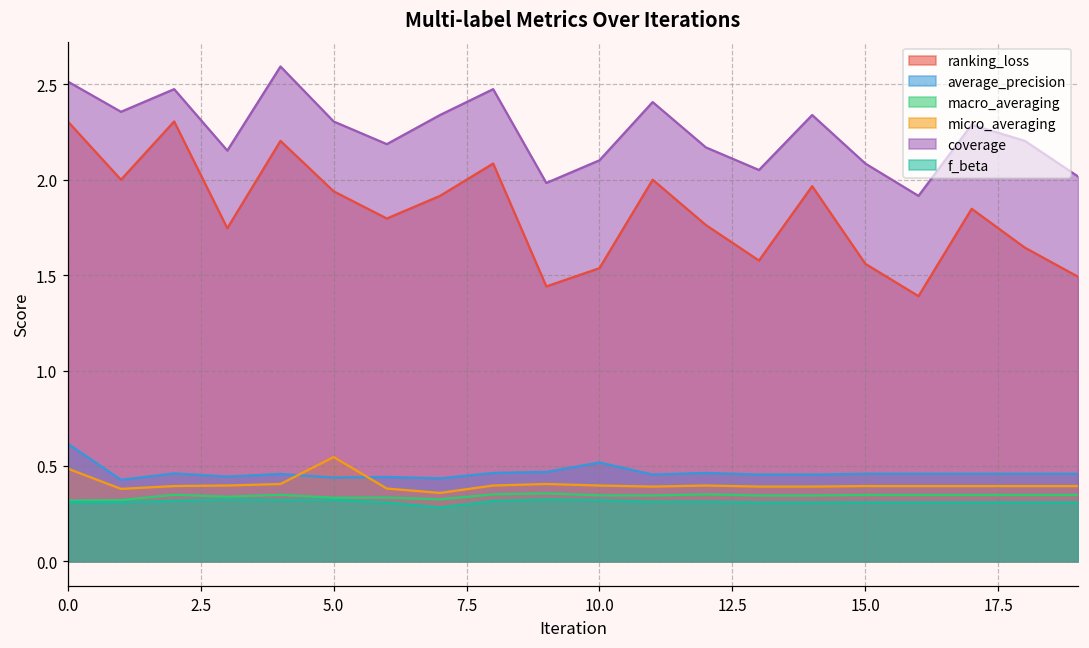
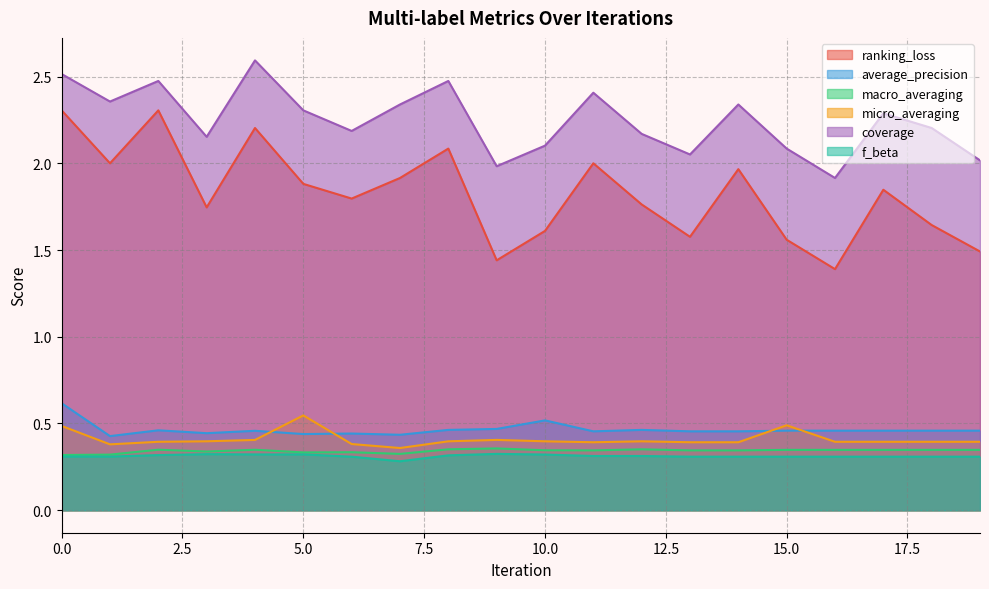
  {
    "ranking_loss": {
      "0.0": 2.31,
-     "5.0": 1.94,
-     "10.0": 1.54,
+     "5.0": 1.88,
+     "10.0": 1.61,
      "15.0": 1.56
    },
    "average_precision": {
      "0.0": 0.62,
      "5.0": 0.44,
      "10.0": 0.52,
      "15.0": 0.46
    },
    "micro_averaging": {
      "0.0": 0.49,
      "5.0": 0.55,
      "10.0": 0.40,
-     "15.0": 0.39
+     "15.0": 0.49
    },
    "coverage": {
      "0.0": 2.51,
      "5.0": 2.31,
      "10.0": 2.10,
      "15.0": 2.08
    }
  }
